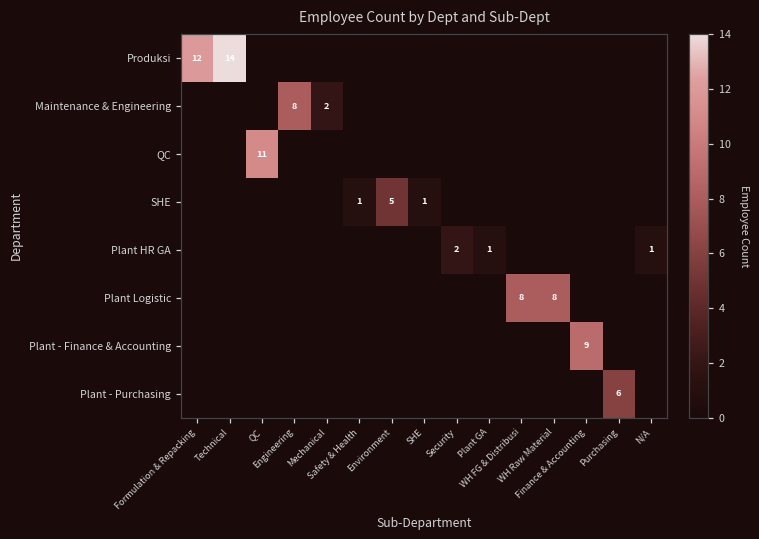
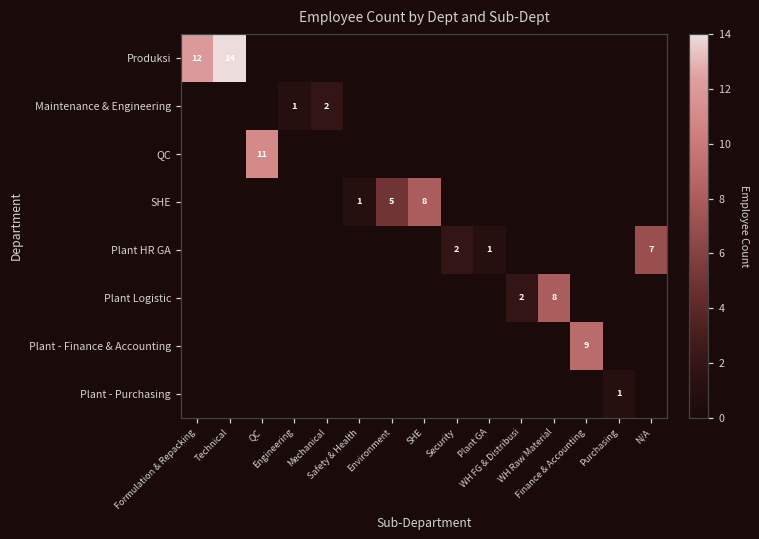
  {
    "Produksi": {
      "Formulation & Repacking": 12
    },
    "Maintenance & Engineering": {
-     "Engineering": 8,
+     "Engineering": 1,
      "Mechanical": 2
    },
    "QC": {
      "QC": 11
    },
    "SHE": {
      "Safety & Health": 1,
      "Environment": 5,
-     "SHE": 1
+     "SHE": 8
    },
    "Plant HR GA": {
      "Security": 2,
      "Plant GA": 1,
-     "N/A": 1
+     "N/A": 7
    },
    "Plant Logistic": {
-     "WH FG & Distribusi": 8,
+     "WH FG & Distribusi": 2,
      "WH Raw Material": 8
    },
    "Plant - Finance & Accounting": {
      "Finance & Accounting": 9
    },
    "Plant - Purchasing": {
-     "Purchasing": 6
+     "Purchasing": 1
    }
  }
